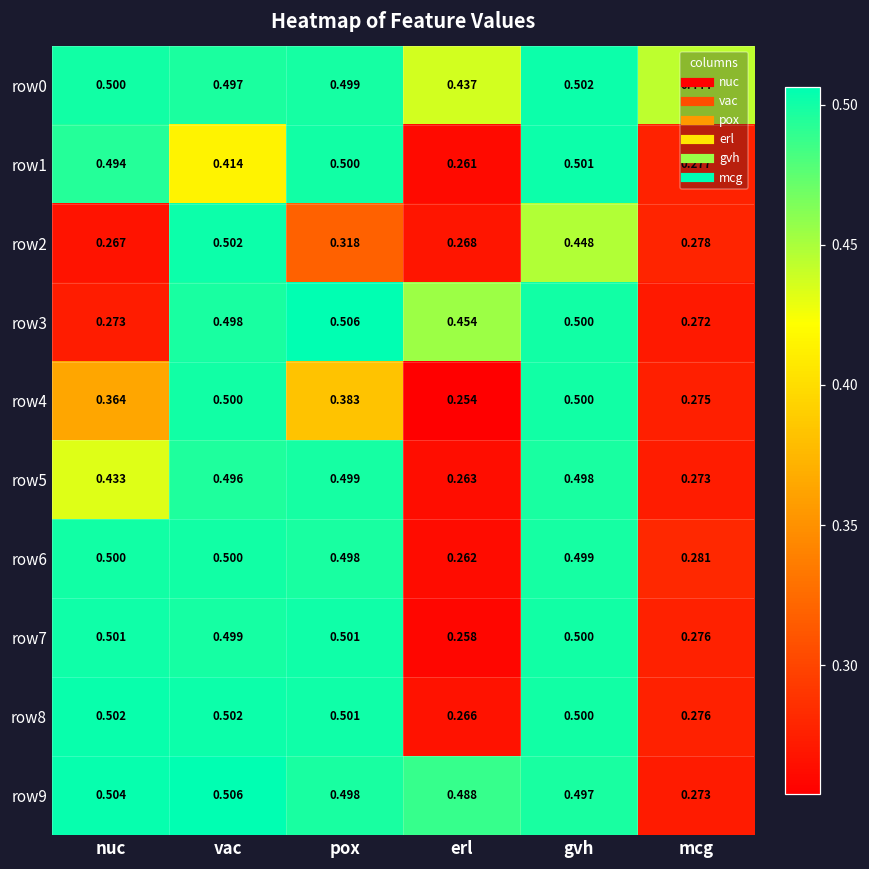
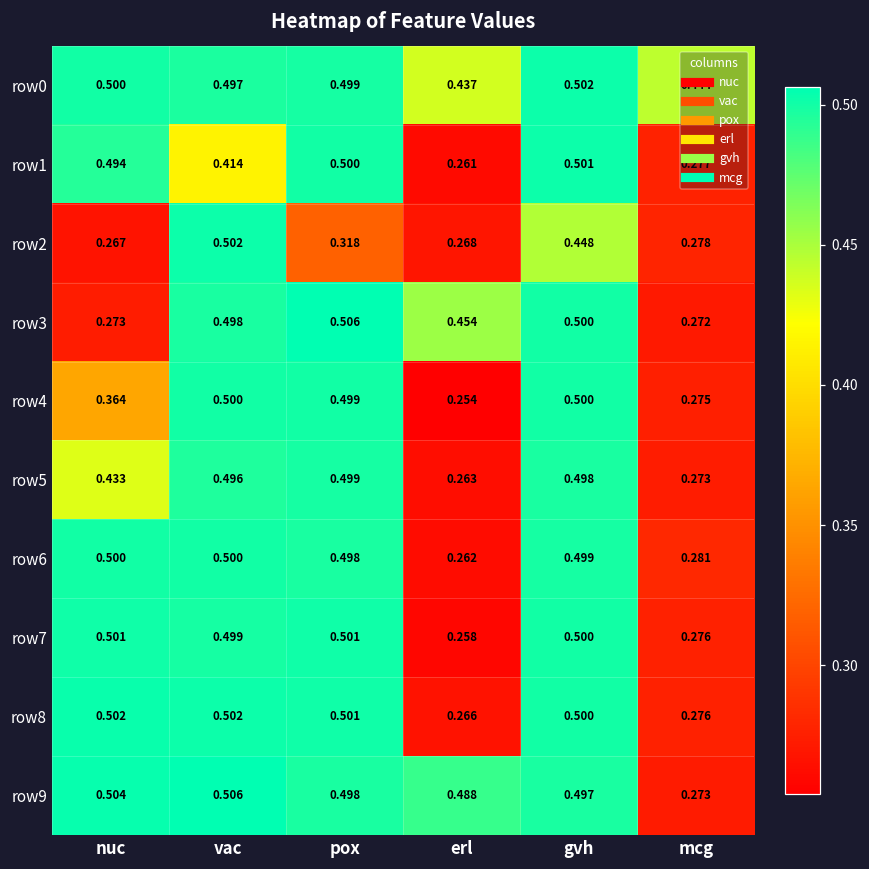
  {
    "row0": {
      "nuc": 0.500,
      "vac": 0.497,
      "pox": 0.499,
      "erl": 0.437,
      "gvh": 0.502
    },
    "row1": {
      "nuc": 0.494,
      "vac": 0.414,
      "pox": 0.500,
      "erl": 0.261,
      "gvh": 0.501
    },
    "row2": {
      "nuc": 0.267,
      "vac": 0.502,
      "pox": 0.318,
      "erl": 0.268,
      "gvh": 0.448,
      "mcg": 0.278
    },
    "row3": {
      "nuc": 0.273,
      "vac": 0.498,
      "pox": 0.506,
      "erl": 0.454,
      "gvh": 0.500,
      "mcg": 0.272
    },
    "row4": {
      "nuc": 0.364,
      "vac": 0.500,
-     "pox": 0.383,
+     "pox": 0.499,
      "erl": 0.254,
      "gvh": 0.500,
      "mcg": 0.275
    },
    "row5": {
      "nuc": 0.433,
      "vac": 0.496,
      "pox": 0.499,
      "erl": 0.263,
      "gvh": 0.498,
      "mcg": 0.273
    },
    "row6": {
      "nuc": 0.500,
      "vac": 0.500,
      "pox": 0.498,
      "erl": 0.262,
      "gvh": 0.499,
      "mcg": 0.281
    },
    "row7": {
      "nuc": 0.501,
      "vac": 0.499,
      "pox": 0.501,
      "erl": 0.258,
      "gvh": 0.500,
      "mcg": 0.276
    },
    "row8": {
      "nuc": 0.502,
      "vac": 0.502,
      "pox": 0.501,
      "erl": 0.266,
      "gvh": 0.500,
      "mcg": 0.276
    },
    "row9": {
      "nuc": 0.504,
      "vac": 0.506,
      "pox": 0.498,
      "erl": 0.488,
      "gvh": 0.497,
      "mcg": 0.273
    }
  }
